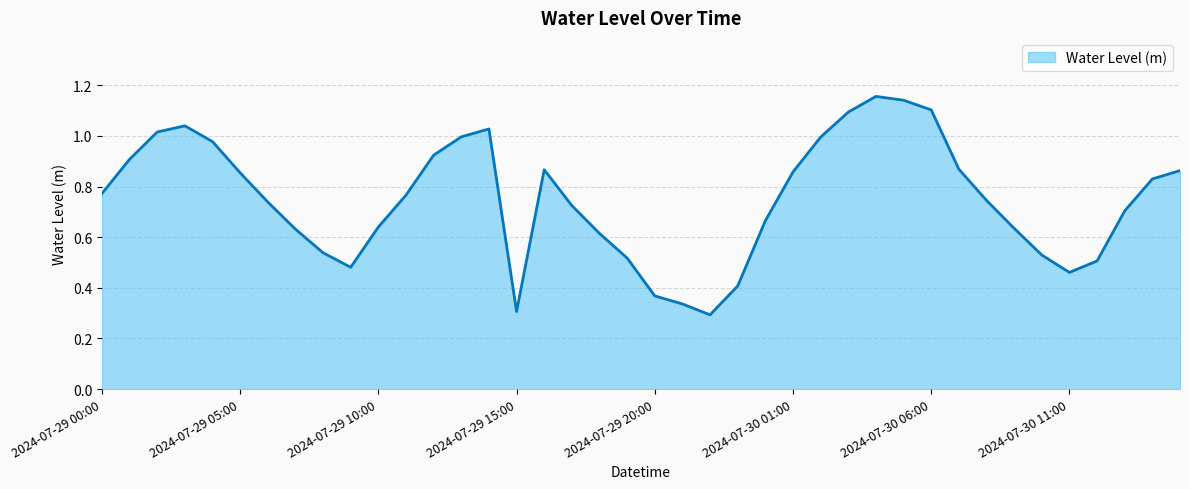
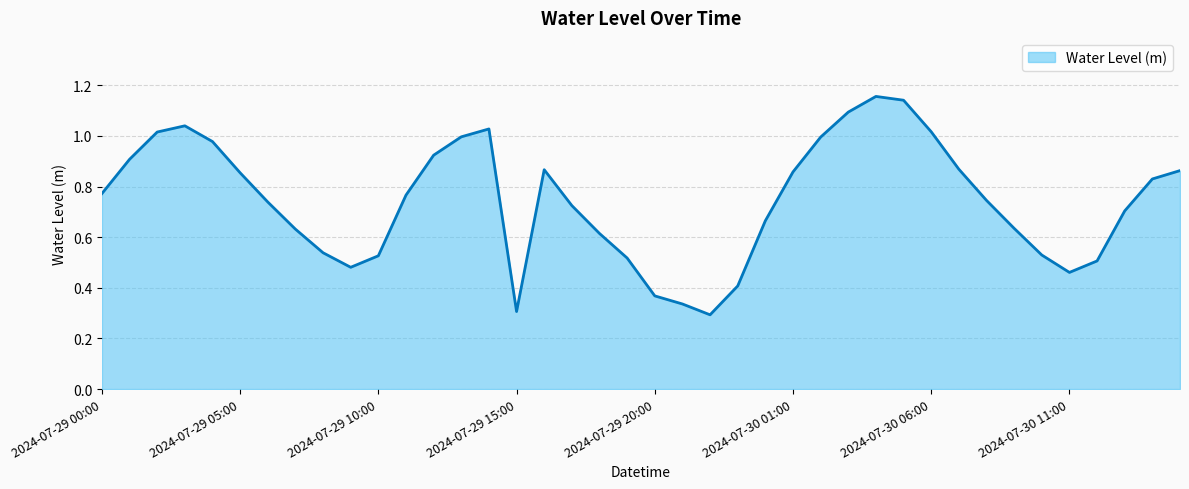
  {
    "2024-07-29 00:00": 0.77,
    "2024-07-29 05:00": 0.85,
-   "2024-07-29 10:00": 0.64,
+   "2024-07-29 10:00": 0.53,
    "2024-07-29 15:00": 0.31,
    "2024-07-29 20:00": 0.37,
    "2024-07-30 01:00": 0.86,
-   "2024-07-30 06:00": 1.10,
+   "2024-07-30 06:00": 1.02,
    "2024-07-30 11:00": 0.46
  }
